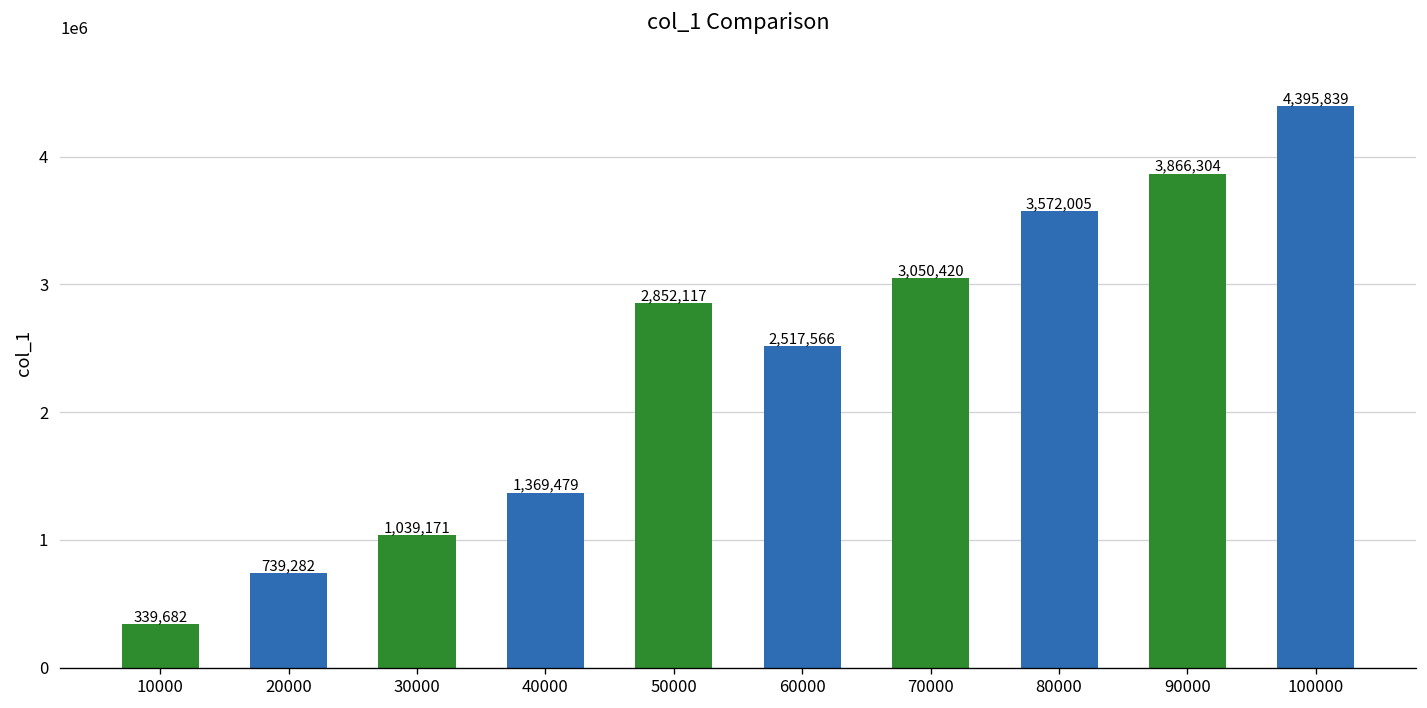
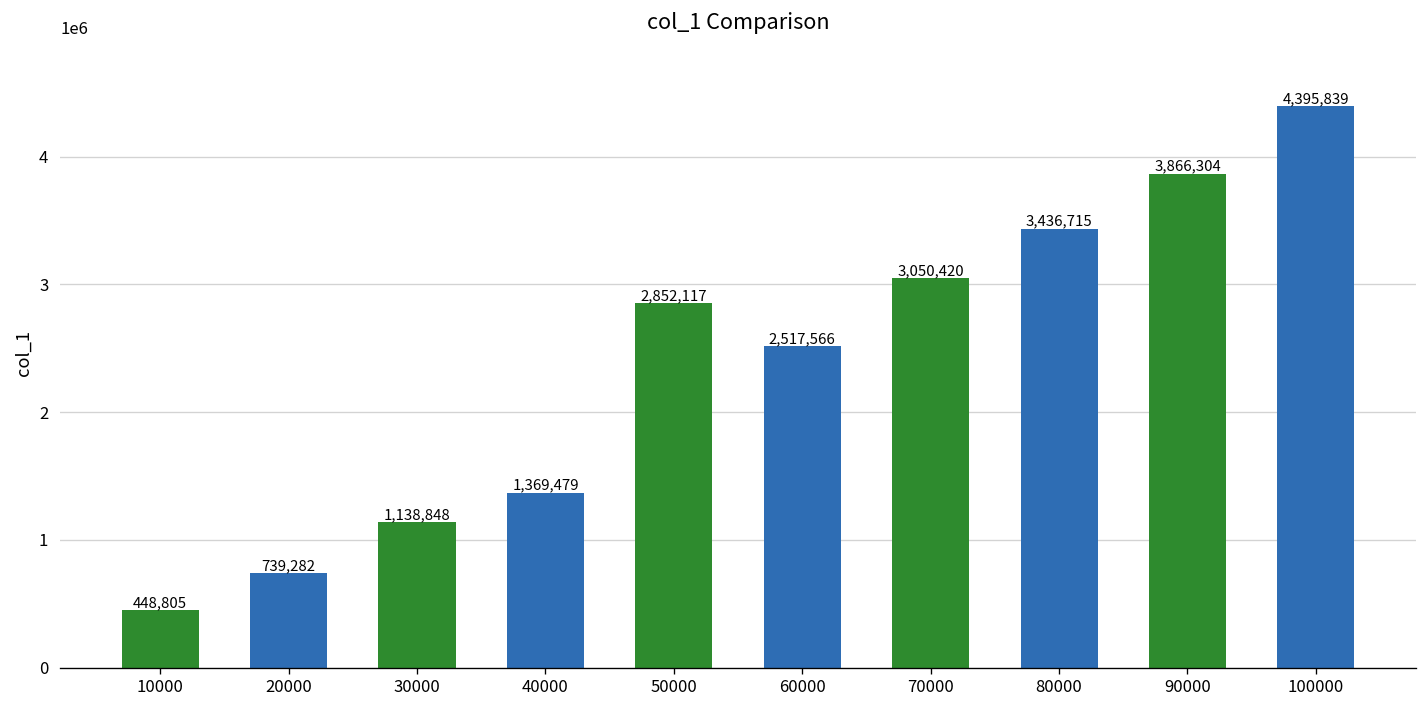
  {
-   "10000": "339,682",
+   "10000": "448,805",
    "20000": "739,282",
-   "30000": "1,039,171",
+   "30000": "1,138,848",
    "40000": "1,369,479",
    "50000": "2,852,117",
    "60000": "2,517,566",
    "70000": "3,050,420",
-   "80000": "3,572,005",
+   "80000": "3,436,715",
    "90000": "3,866,304",
    "100000": "4,395,839"
  }
